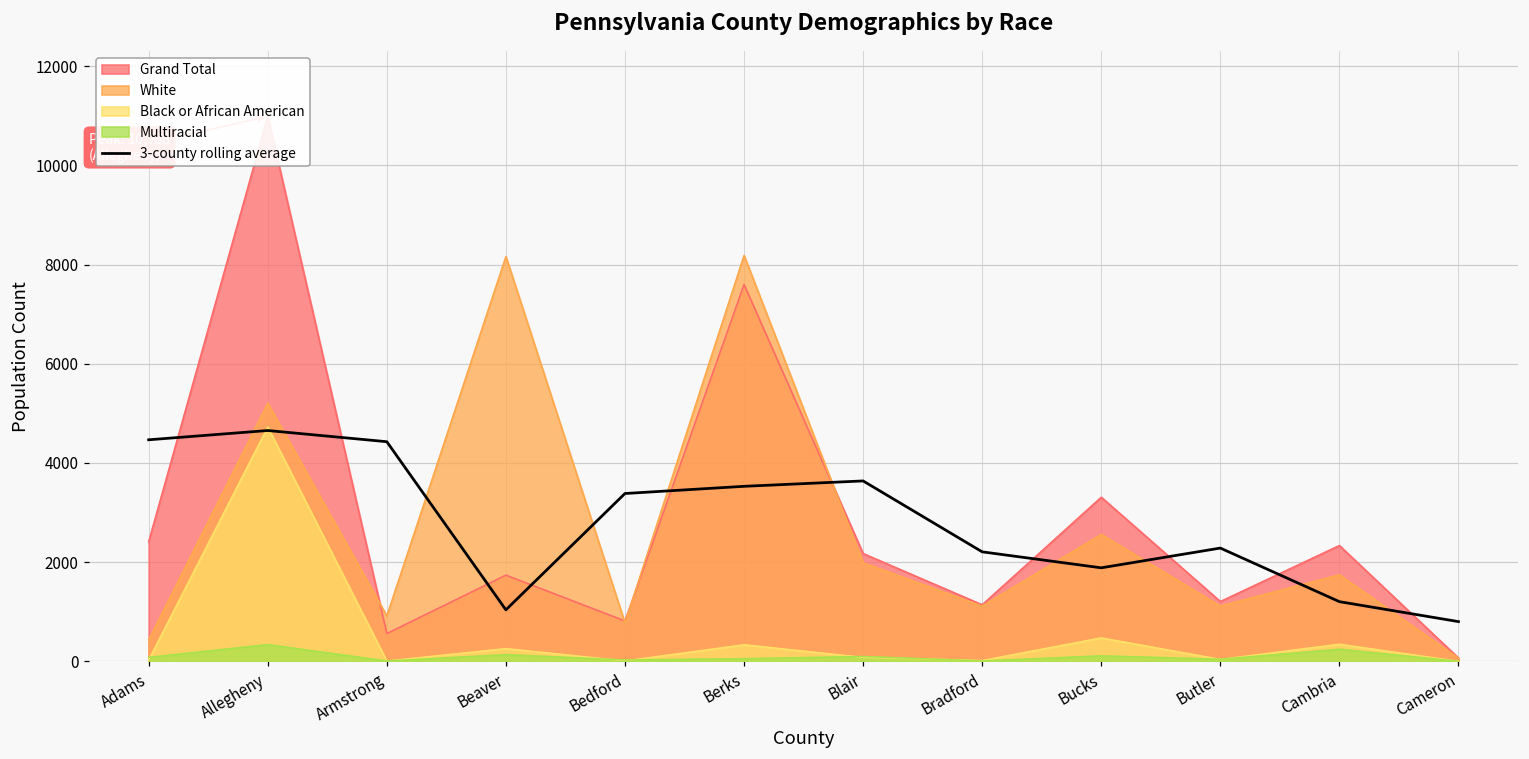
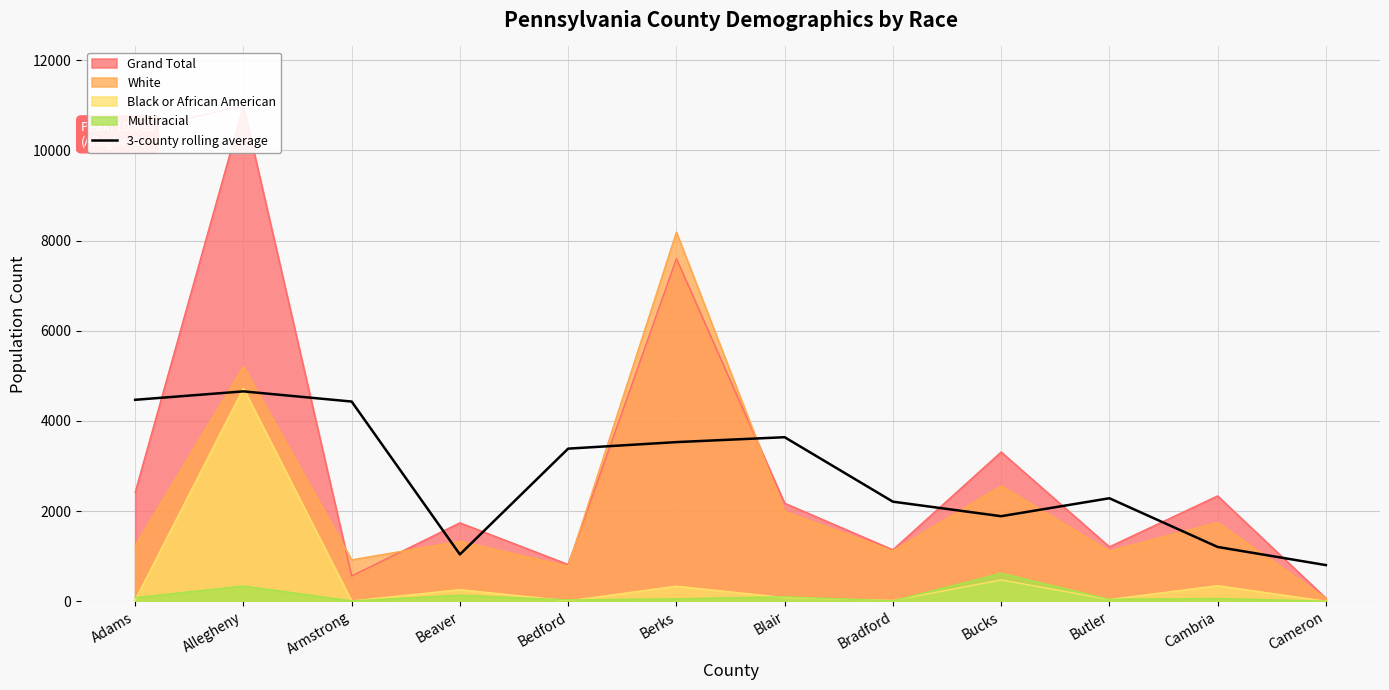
  {
    "Grand Total": {
      "Adams": 2400,
      "Armstrong": 600,
      "Beaver": 1700,
      "Berks": 7600,
      "Blair": 2200,
      "Bucks": 3300,
      "Butler": 1200,
      "Cambria": 2300
    },
    "White": {
-     "Adams": 400,
+     "Adams": 1200,
      "Allegheny": 5200,
      "Armstrong": 900,
-     "Beaver": 8200,
+     "Beaver": 1300,
      "Berks": 8200,
      "Blair": 2000,
      "Bucks": 2600,
      "Butler": 1100,
      "Cambria": 1700
    },
    "Black or African American": {
      "Allegheny": 4700,
      "Beaver": 300,
      "Berks": 300,
      "Bucks": 500,
      "Cambria": 300
    },
    "Multiracial": {
      "Allegheny": 300,
      "Beaver": 100,
      "Berks": 100,
-     "Bucks": 100,
-     "Cambria": 200
+     "Bucks": 600,
+     "Cambria": 100
    },
    "3-county rolling average": {
      "Adams": 4500,
      "Allegheny": 4700,
      "Armstrong": 4400,
      "Beaver": 1000,
      "Bedford": 3400,
      "Berks": 3500,
      "Blair": 3600,
      "Bradford": 2200,
      "Bucks": 1900,
      "Butler": 2300,
      "Cambria": 1200,
      "Cameron": 800
    }
  }
